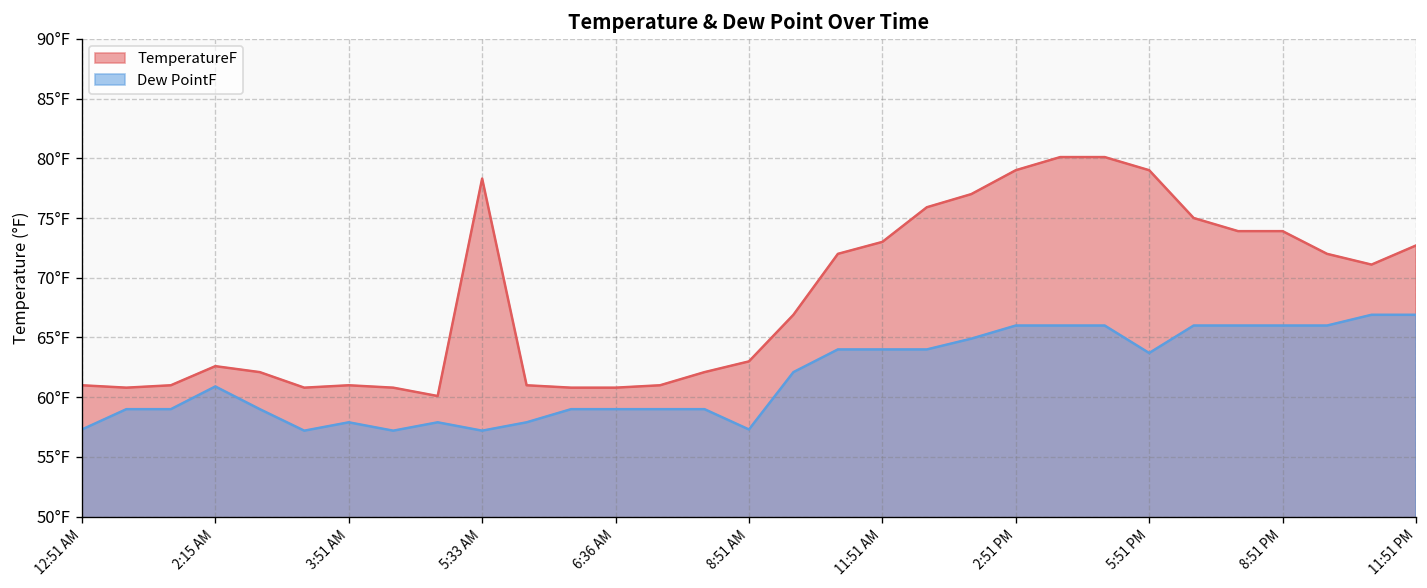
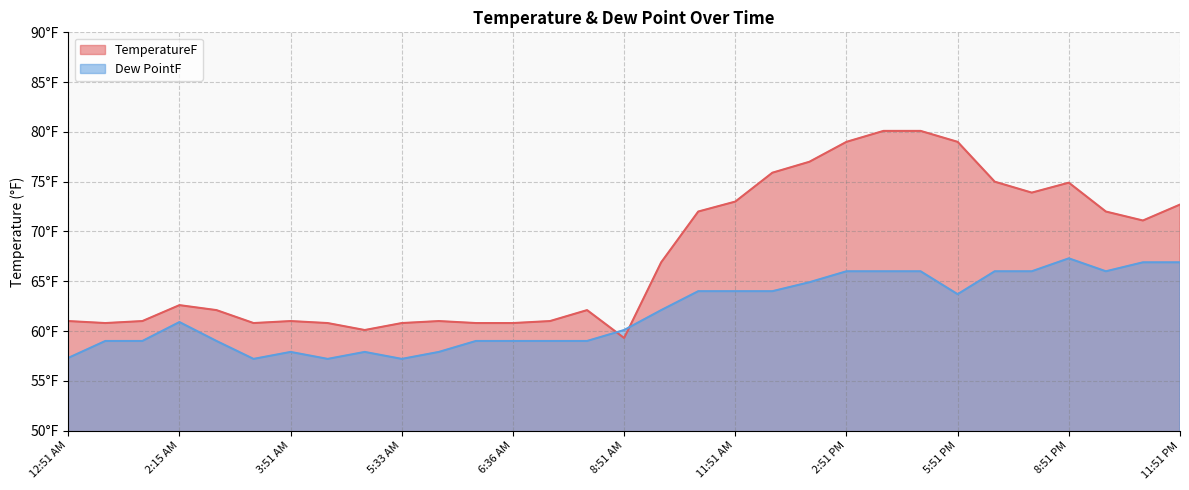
  {
    "TemperatureF": {
      "12:51 AM": "61°F",
      "2:15 AM": "63°F",
      "3:51 AM": "61°F",
-     "5:33 AM": "78°F",
+     "5:33 AM": "61°F",
      "6:36 AM": "61°F",
-     "8:51 AM": "63°F",
+     "8:51 AM": "59°F",
      "11:51 AM": "73°F",
      "2:51 PM": "79°F",
      "5:51 PM": "79°F",
-     "8:51 PM": "74°F",
+     "8:51 PM": "75°F",
      "11:51 PM": "73°F"
    },
    "Dew PointF": {
      "12:51 AM": "57°F",
      "2:15 AM": "61°F",
      "3:51 AM": "58°F",
      "5:33 AM": "57°F",
      "6:36 AM": "59°F",
-     "8:51 AM": "57°F",
+     "8:51 AM": "60°F",
      "11:51 AM": "64°F",
      "2:51 PM": "66°F",
      "5:51 PM": "64°F",
-     "8:51 PM": "66°F",
+     "8:51 PM": "67°F",
      "11:51 PM": "67°F"
    }
  }
